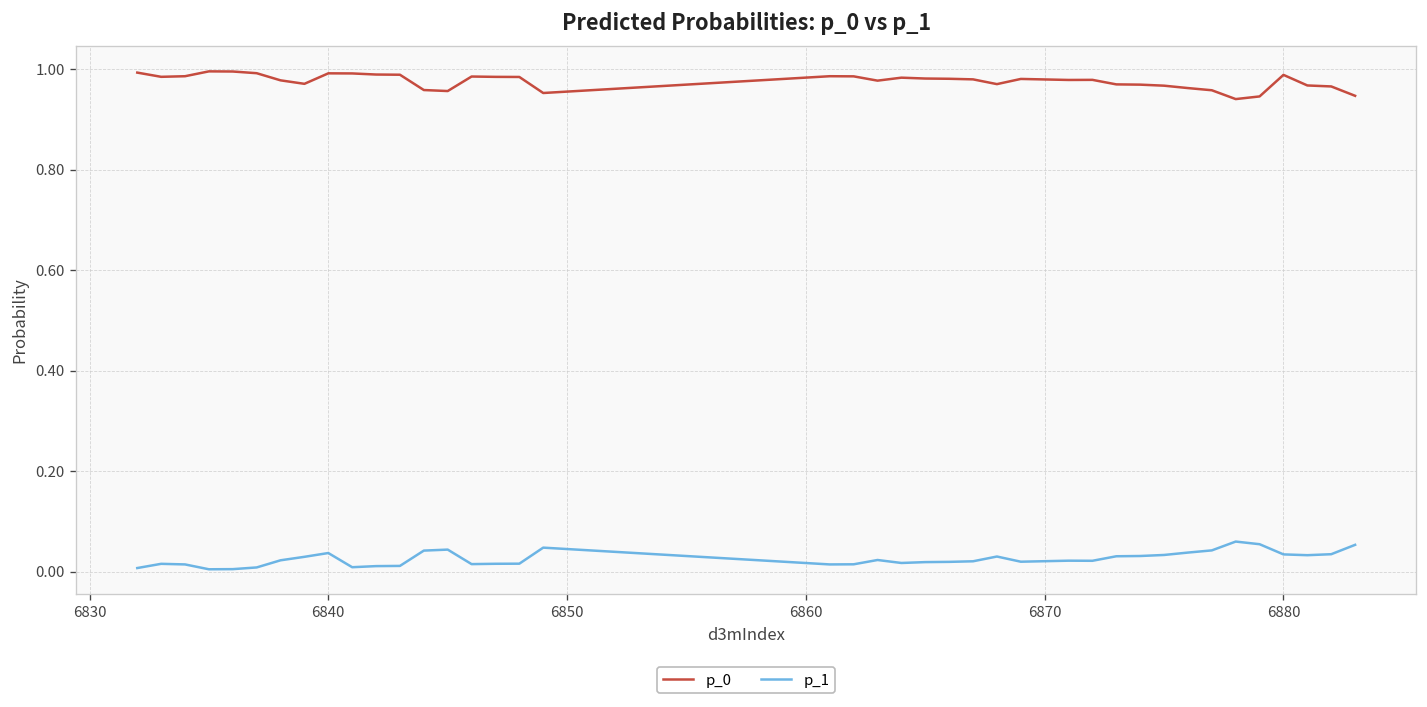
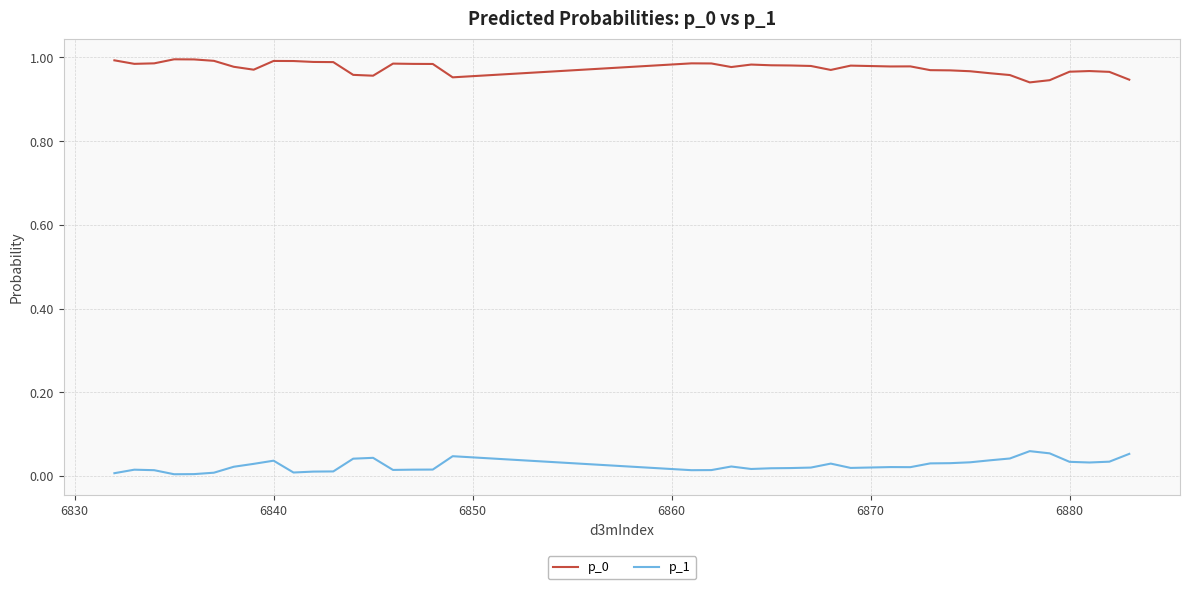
  {
    "p_0": {
      "6840": 0.99,
-     "6880": 0.99
+     "6880": 0.97
    },
    "p_1": {
      "6840": 0.04,
      "6880": 0.03
    }
  }
